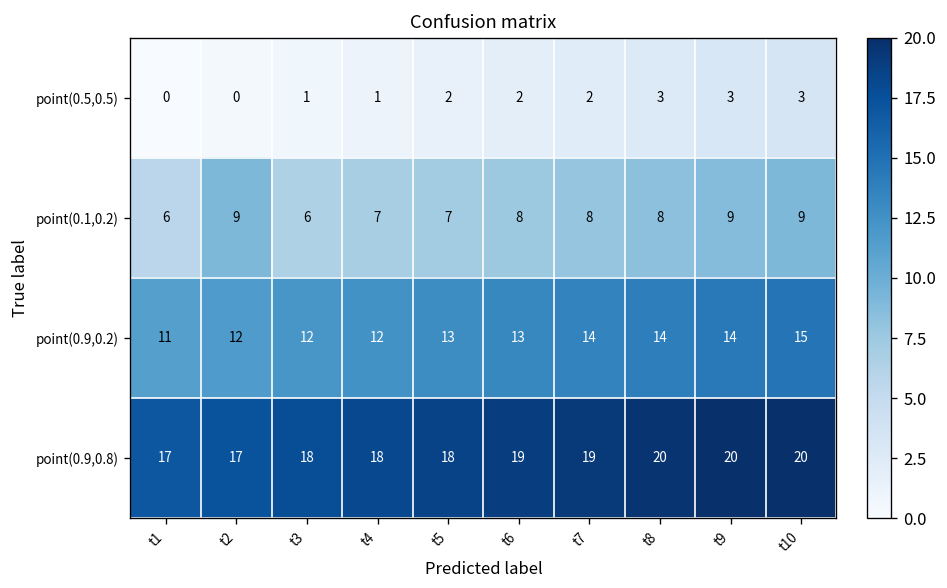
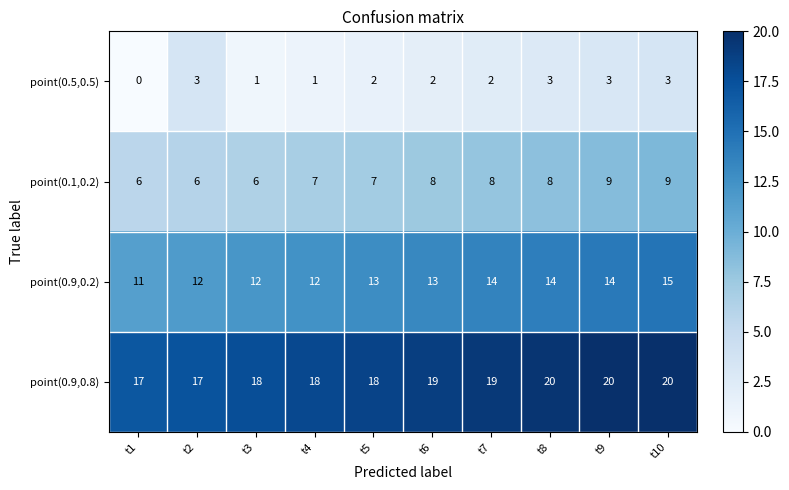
  {
    "point(0.5,0.5)": {
      "t1": 0,
-     "t2": 0,
+     "t2": 3,
      "t3": 1,
      "t4": 1,
      "t5": 2,
      "t6": 2,
      "t7": 2,
      "t8": 3,
      "t9": 3,
      "t10": 3
    },
    "point(0.1,0.2)": {
      "t1": 6,
-     "t2": 9,
+     "t2": 6,
      "t3": 6,
      "t4": 7,
      "t5": 7,
      "t6": 8,
      "t7": 8,
      "t8": 8,
      "t9": 9,
      "t10": 9
    },
    "point(0.9,0.2)": {
      "t1": 11,
      "t2": 12,
      "t3": 12,
      "t4": 12,
      "t5": 13,
      "t6": 13,
      "t7": 14,
      "t8": 14,
      "t9": 14,
      "t10": 15
    },
    "point(0.9,0.8)": {
      "t1": 17,
      "t2": 17,
      "t3": 18,
      "t4": 18,
      "t5": 18,
      "t6": 19,
      "t7": 19,
      "t8": 20,
      "t9": 20,
      "t10": 20
    }
  }
